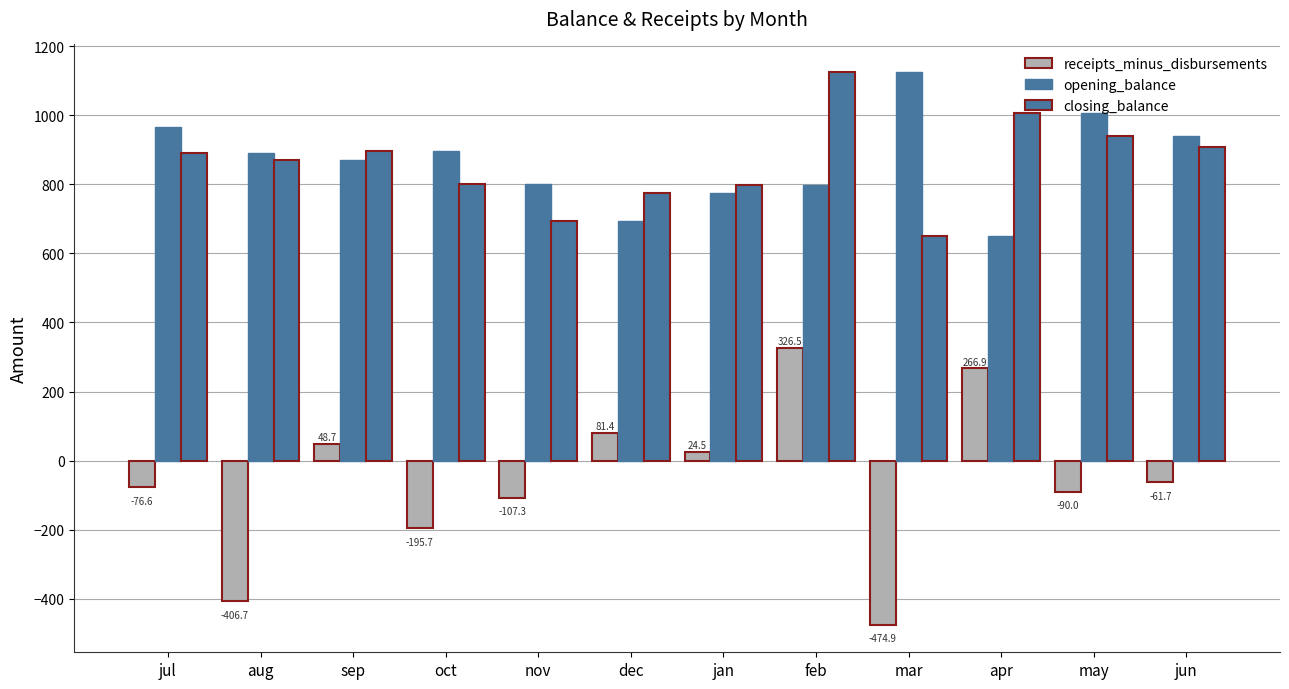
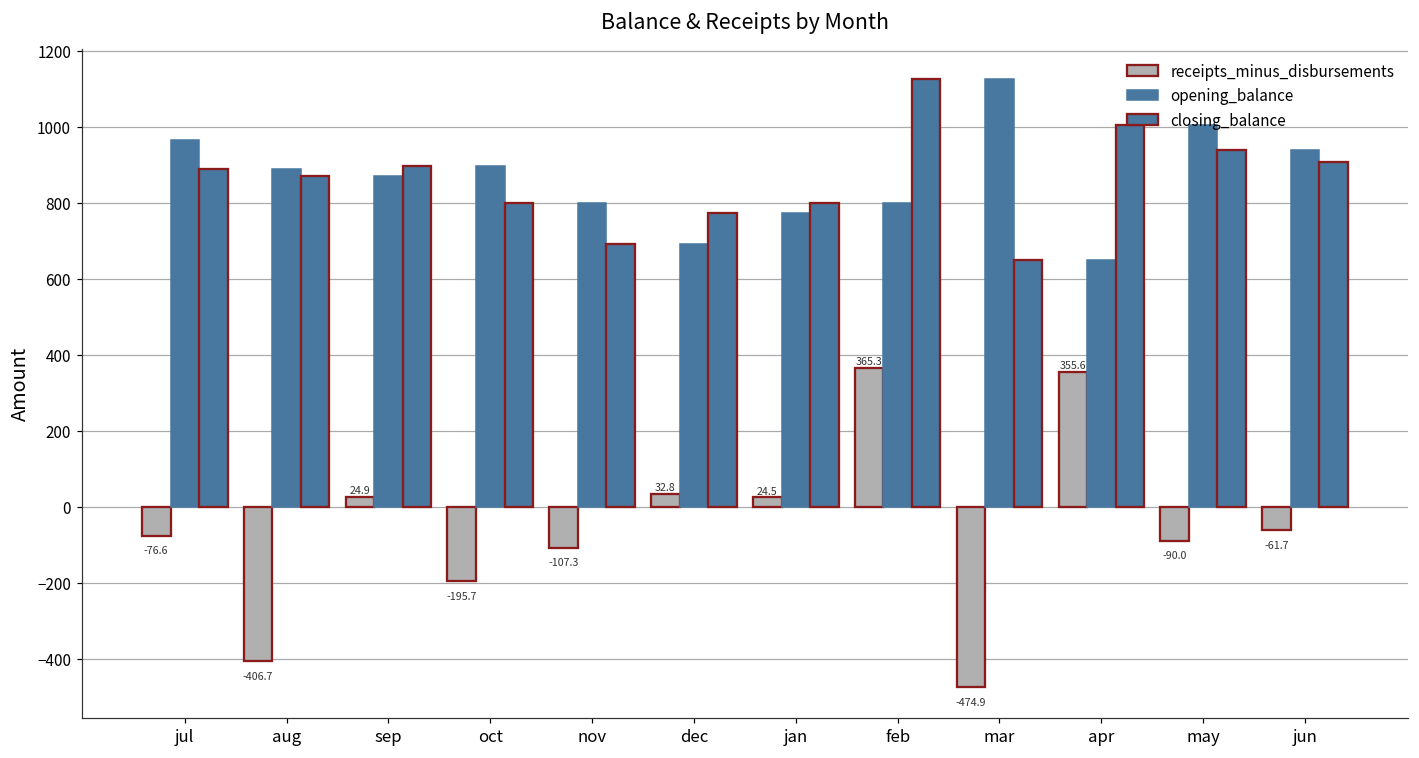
  {
    "receipts_minus_disbursements": {
      "jul": -76.6,
      "aug": -406.7,
-     "sep": 48.7,
+     "sep": 24.9,
      "oct": -195.7,
      "nov": -107.3,
-     "dec": 81.4,
+     "dec": 32.8,
      "jan": 24.5,
-     "feb": 326.5,
+     "feb": 365.3,
      "mar": -474.9,
-     "apr": 266.9,
+     "apr": 355.6,
      "may": -90.0,
      "jun": -61.7
    }
  }
